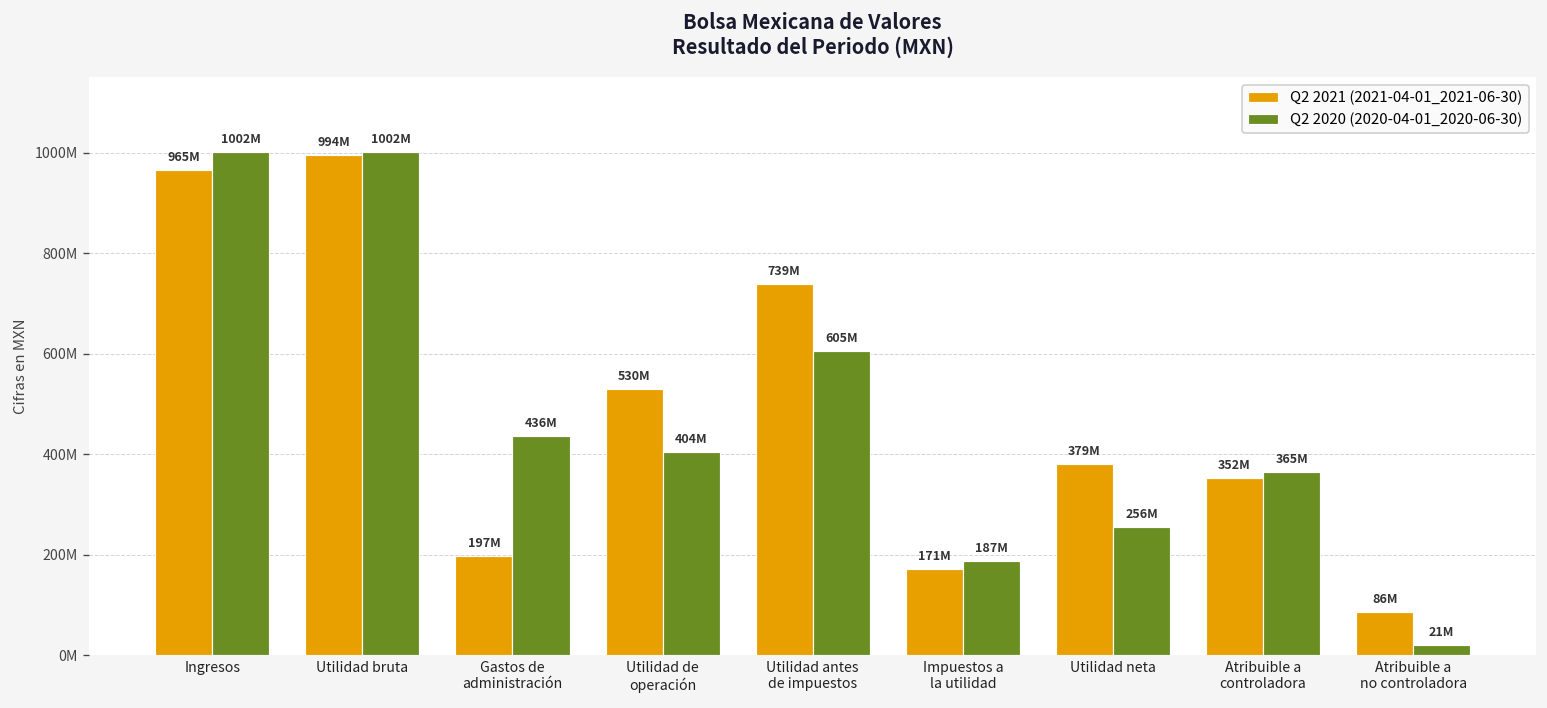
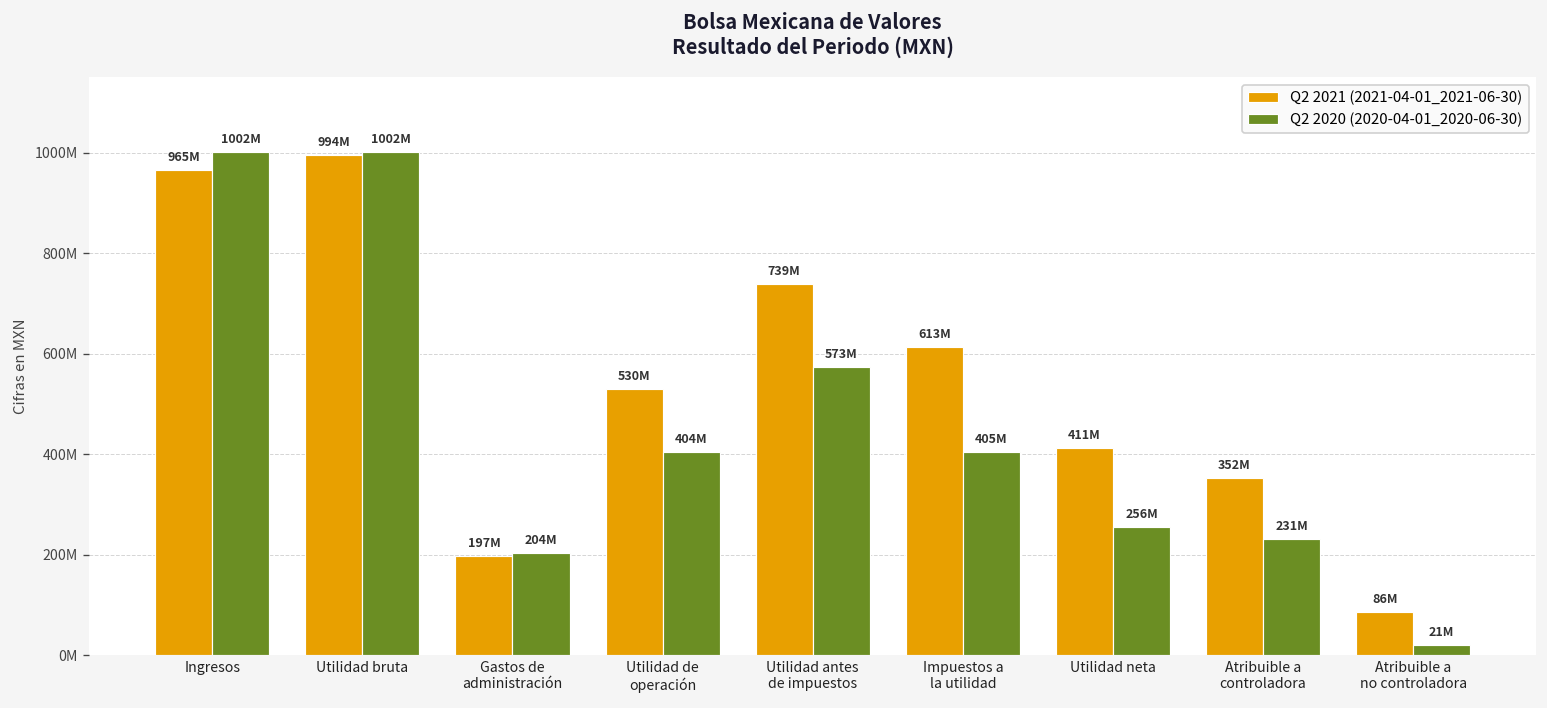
  {
    "Q2 2021 (2021-04-01_2021-06-30)": {
      "Ingresos": "965M",
      "Utilidad bruta": "994M",
      "Gastos de administración": "197M",
      "Utilidad de operación": "530M",
      "Utilidad antes de impuestos": "739M",
-     "Impuestos a la utilidad": "171M",
-     "Utilidad neta": "379M",
+     "Impuestos a la utilidad": "613M",
+     "Utilidad neta": "411M",
      "Atribuible a controladora": "352M",
      "Atribuible a no controladora": "86M"
    },
    "Q2 2020 (2020-04-01_2020-06-30)": {
      "Ingresos": "1002M",
      "Utilidad bruta": "1002M",
-     "Gastos de administración": "436M",
+     "Gastos de administración": "204M",
      "Utilidad de operación": "404M",
-     "Utilidad antes de impuestos": "605M",
-     "Impuestos a la utilidad": "187M",
+     "Utilidad antes de impuestos": "573M",
+     "Impuestos a la utilidad": "405M",
      "Utilidad neta": "256M",
-     "Atribuible a controladora": "365M",
+     "Atribuible a controladora": "231M",
      "Atribuible a no controladora": "21M"
    }
  }
